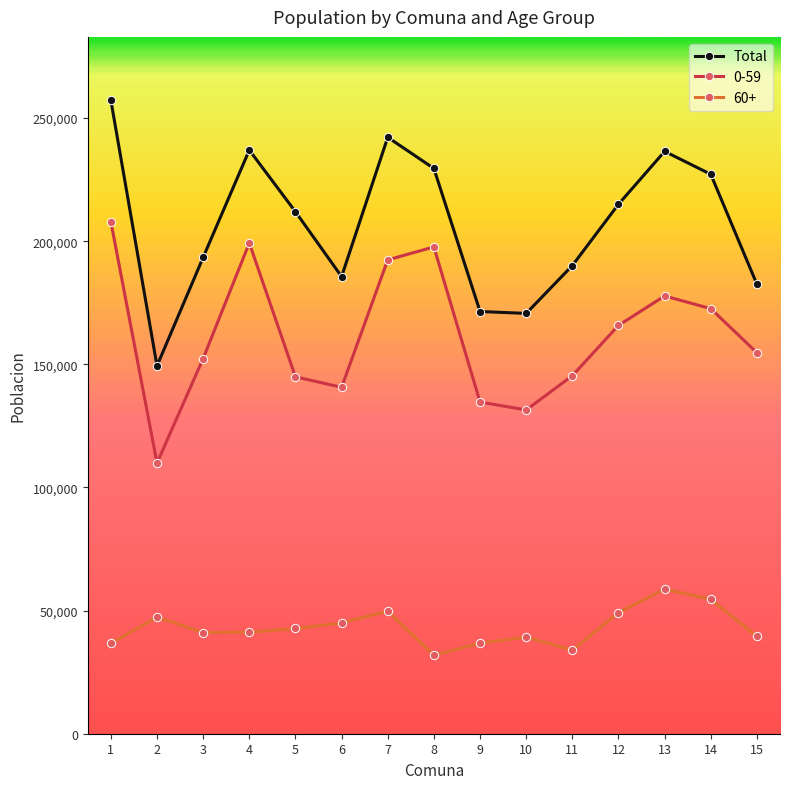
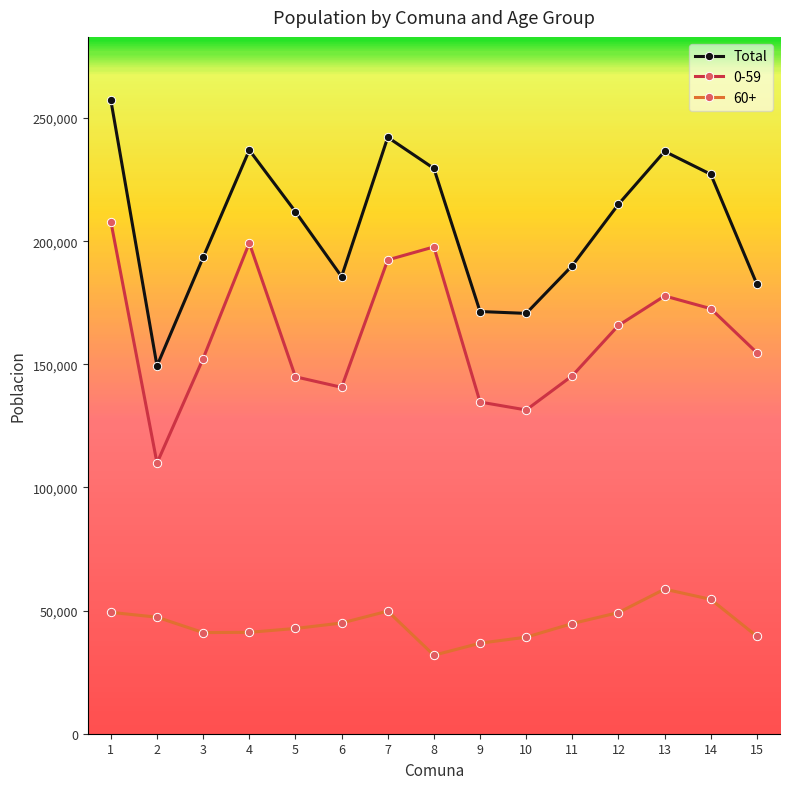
  {
    "Total": {
      "1": "257,000",
      "2": "149,000",
      "3": "193,000",
      "4": "237,000",
      "5": "212,000",
      "6": "186,000",
      "7": "242,000",
      "8": "230,000",
      "9": "171,000",
      "10": "171,000",
      "11": "190,000",
      "12": "215,000",
      "13": "236,000",
      "14": "227,000",
      "15": "182,000"
    },
    "0-59": {
      "1": "208,000",
      "2": "110,000",
      "3": "152,000",
      "4": "199,000",
      "5": "145,000",
      "6": "141,000",
      "7": "192,000",
      "8": "198,000",
      "9": "135,000",
      "10": "131,000",
      "11": "145,000",
      "12": "166,000",
      "13": "178,000",
      "14": "173,000",
      "15": "155,000"
    },
    "60+": {
-     "1": "37,000",
+     "1": "49,000",
      "2": "47,000",
      "3": "41,000",
      "4": "41,000",
      "5": "43,000",
      "6": "45,000",
      "7": "50,000",
      "8": "32,000",
      "9": "37,000",
      "10": "39,000",
-     "11": "34,000",
+     "11": "45,000",
      "12": "49,000",
      "13": "59,000",
      "14": "55,000",
      "15": "40,000"
    }
  }
